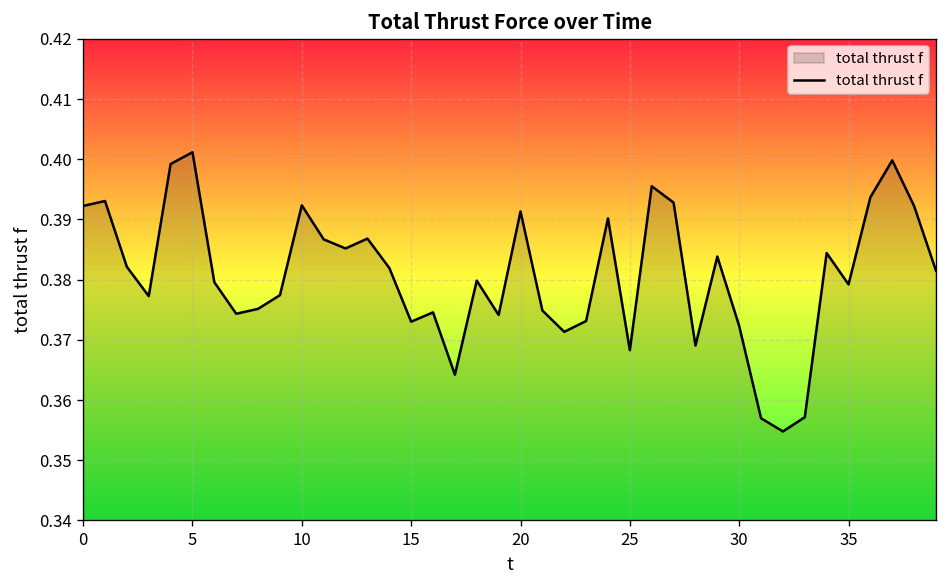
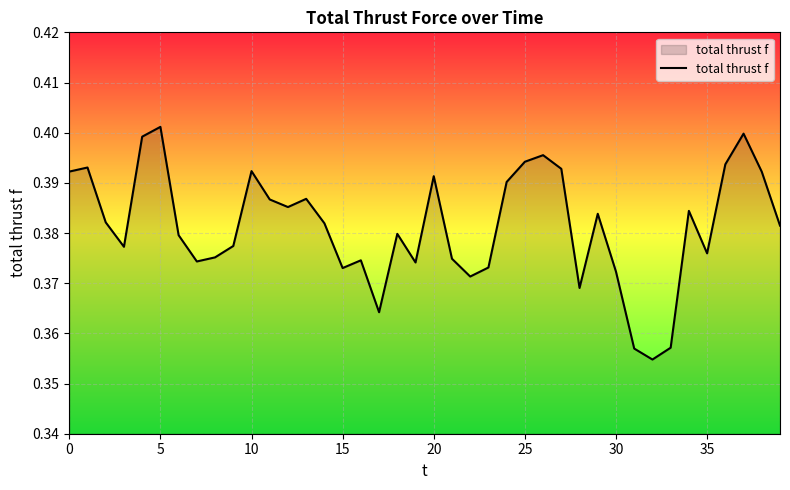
  {
    "0": 0.392,
    "5": 0.401,
    "10": 0.392,
    "15": 0.373,
    "20": 0.391,
-   "25": 0.368,
+   "25": 0.394,
    "30": 0.372,
-   "35": 0.379
+   "35": 0.376
  }
